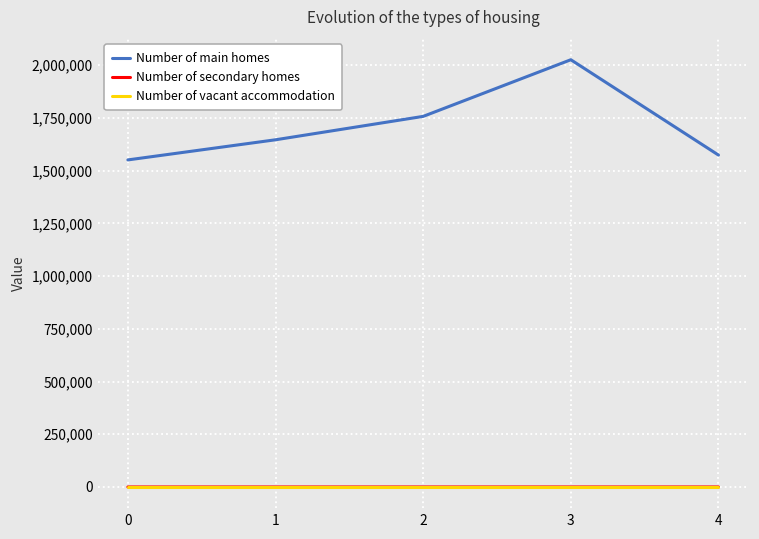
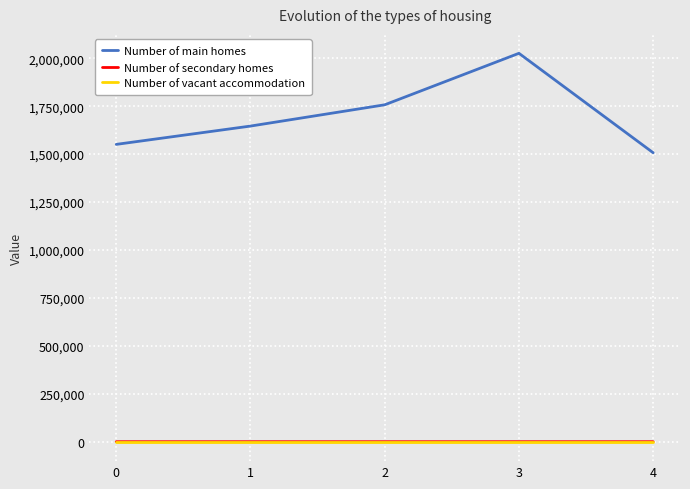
  {
    "Number of main homes": {
      "0": "1,550,000",
      "1": "1,650,000",
      "2": "1,760,000",
      "3": "2,030,000",
-     "4": "1,570,000"
+     "4": "1,510,000"
    },
    "Number of vacant accommodation": {
      "0": "0",
      "1": "0",
      "2": "0",
      "3": "0",
      "4": "0"
    }
  }
